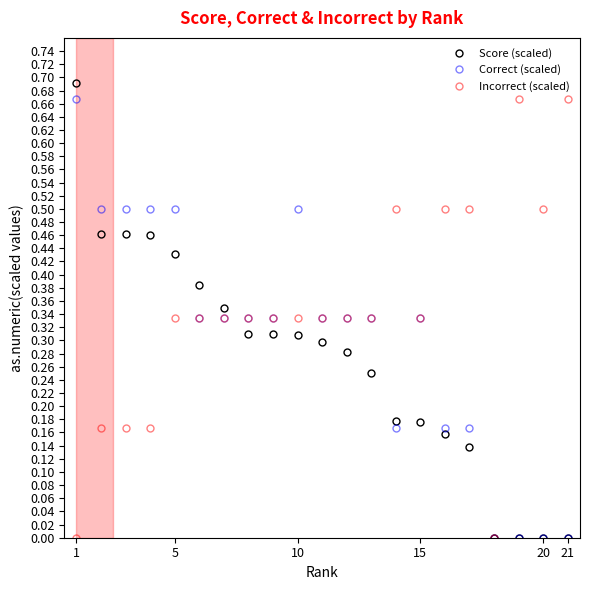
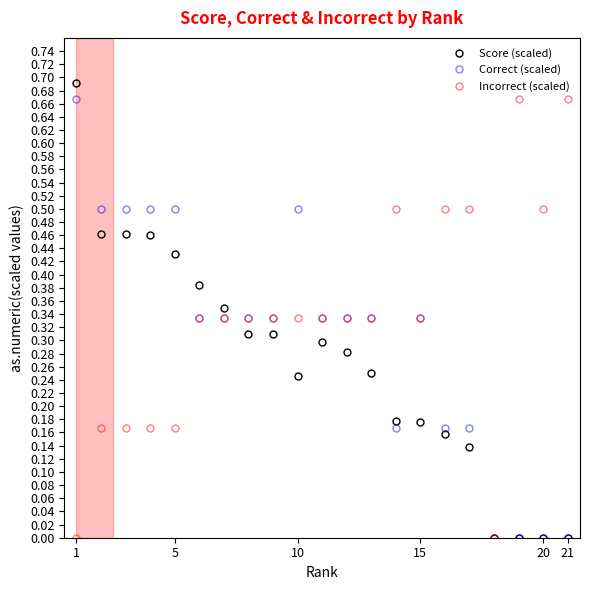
  {
    "Score (scaled)": {
      "1": 0.69,
      "5": 0.43,
-     "10": 0.31,
+     "10": 0.25,
      "15": 0.18
    },
    "Correct (scaled)": {
      "1": 0.67,
      "5": 0.50,
      "10": 0.50
    },
    "Incorrect (scaled)": {
      "1": 0.00,
-     "5": 0.33,
+     "5": 0.17,
      "10": 0.33,
      "20": 0.50,
      "21": 0.67
    }
  }
